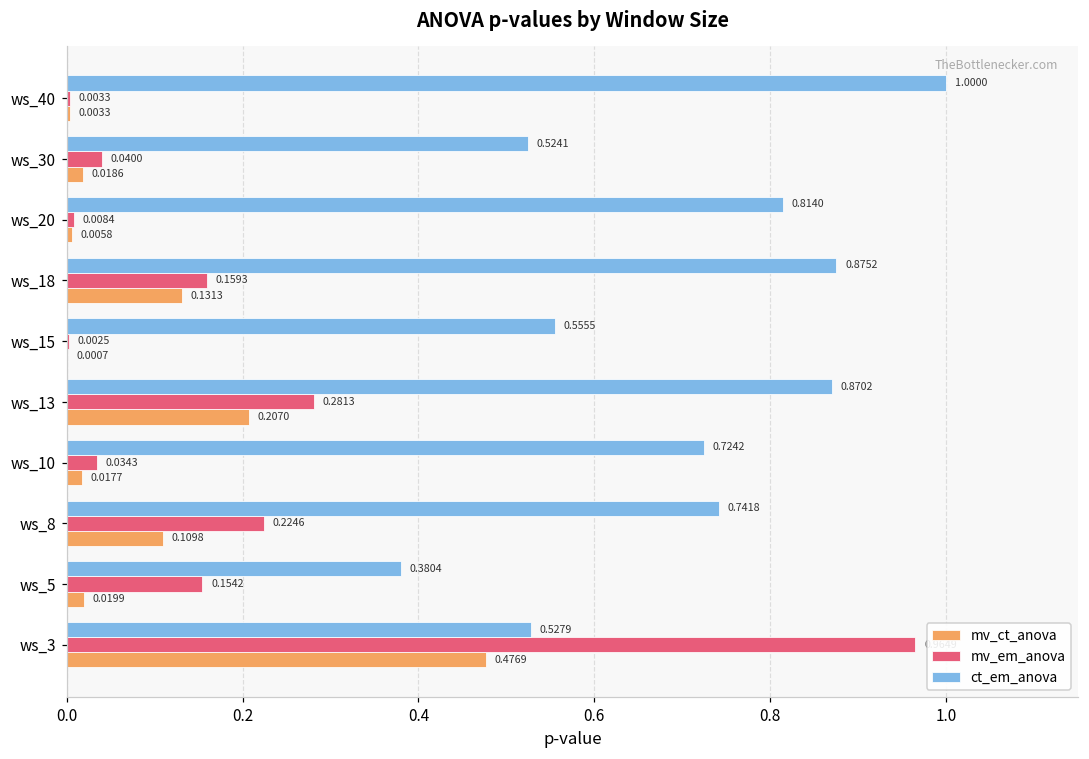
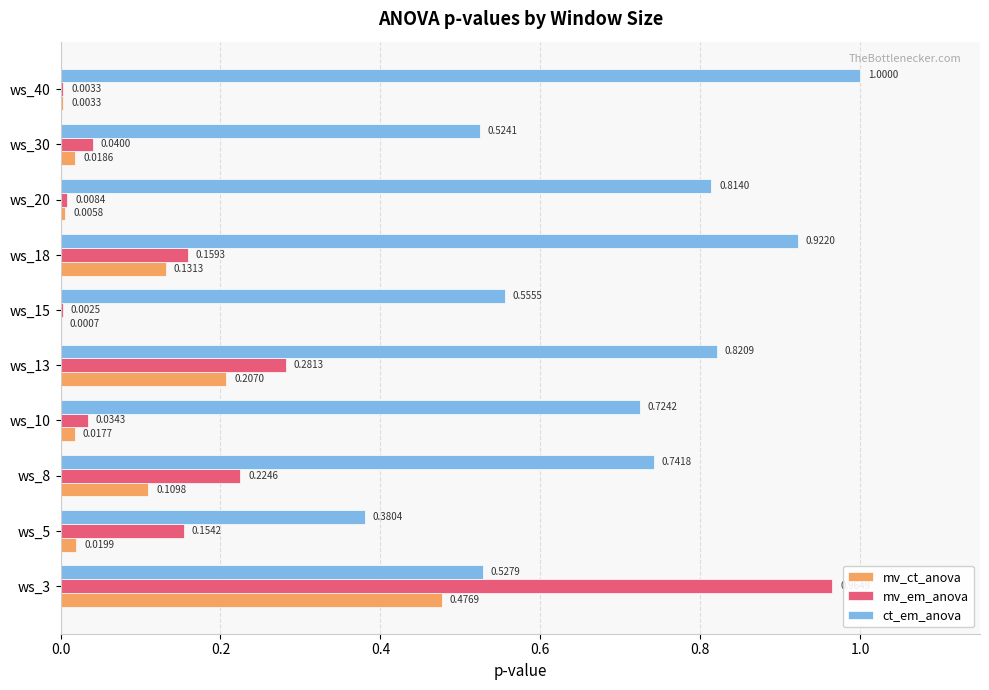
  {
    "mv_ct_anova": {
      "ws_40": 0.0033,
      "ws_30": 0.0186,
      "ws_20": 0.0058,
      "ws_18": 0.1313,
      "ws_15": 0.0007,
      "ws_13": 0.2070,
      "ws_10": 0.0177,
      "ws_8": 0.1098,
      "ws_5": 0.0199,
      "ws_3": 0.4769
    },
    "mv_em_anova": {
      "ws_40": 0.0033,
      "ws_30": 0.0400,
      "ws_20": 0.0084,
      "ws_18": 0.1593,
      "ws_15": 0.0025,
      "ws_13": 0.2813,
      "ws_10": 0.0343,
      "ws_8": 0.2246,
      "ws_5": 0.1542
    },
    "ct_em_anova": {
      "ws_40": 1.0000,
      "ws_30": 0.5241,
      "ws_20": 0.8140,
-     "ws_18": 0.8752,
+     "ws_18": 0.9220,
      "ws_15": 0.5555,
-     "ws_13": 0.8702,
+     "ws_13": 0.8209,
      "ws_10": 0.7242,
      "ws_8": 0.7418,
      "ws_5": 0.3804,
      "ws_3": 0.5279
    }
  }
